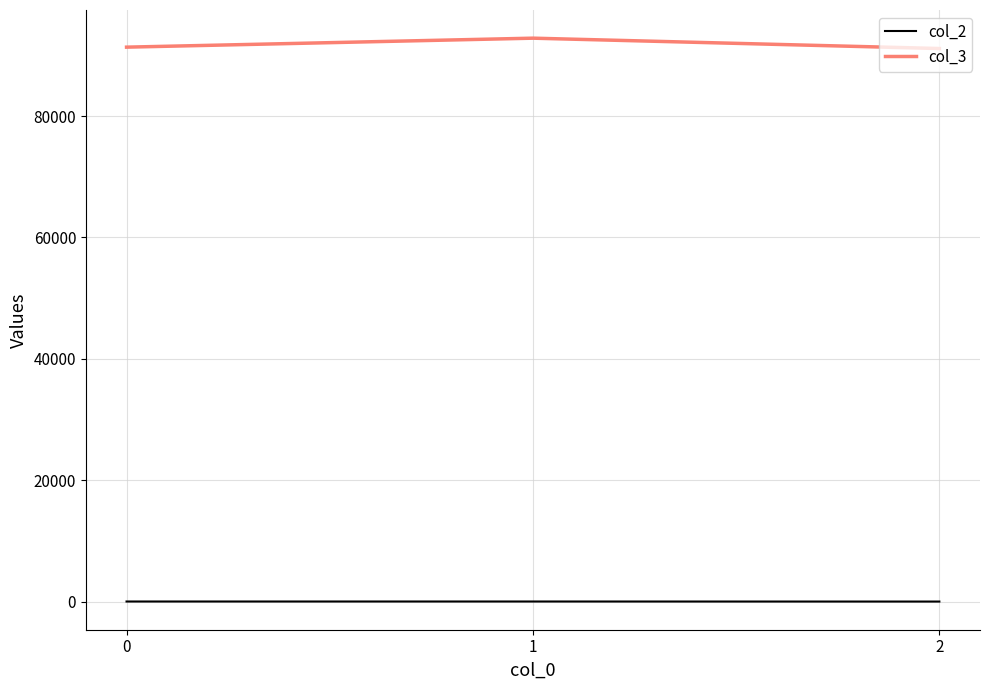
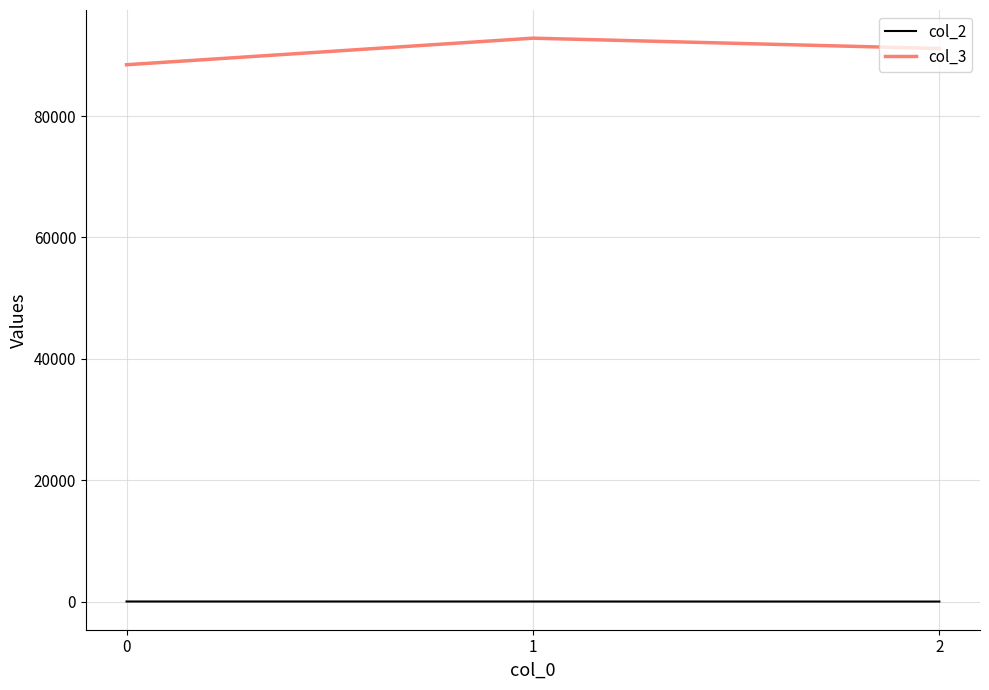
  {
    "col_2": {
      "0": 0,
      "1": 0,
      "2": 0
    },
    "col_3": {
-     "0": 91000,
+     "0": 88000,
      "1": 93000
    }
  }
